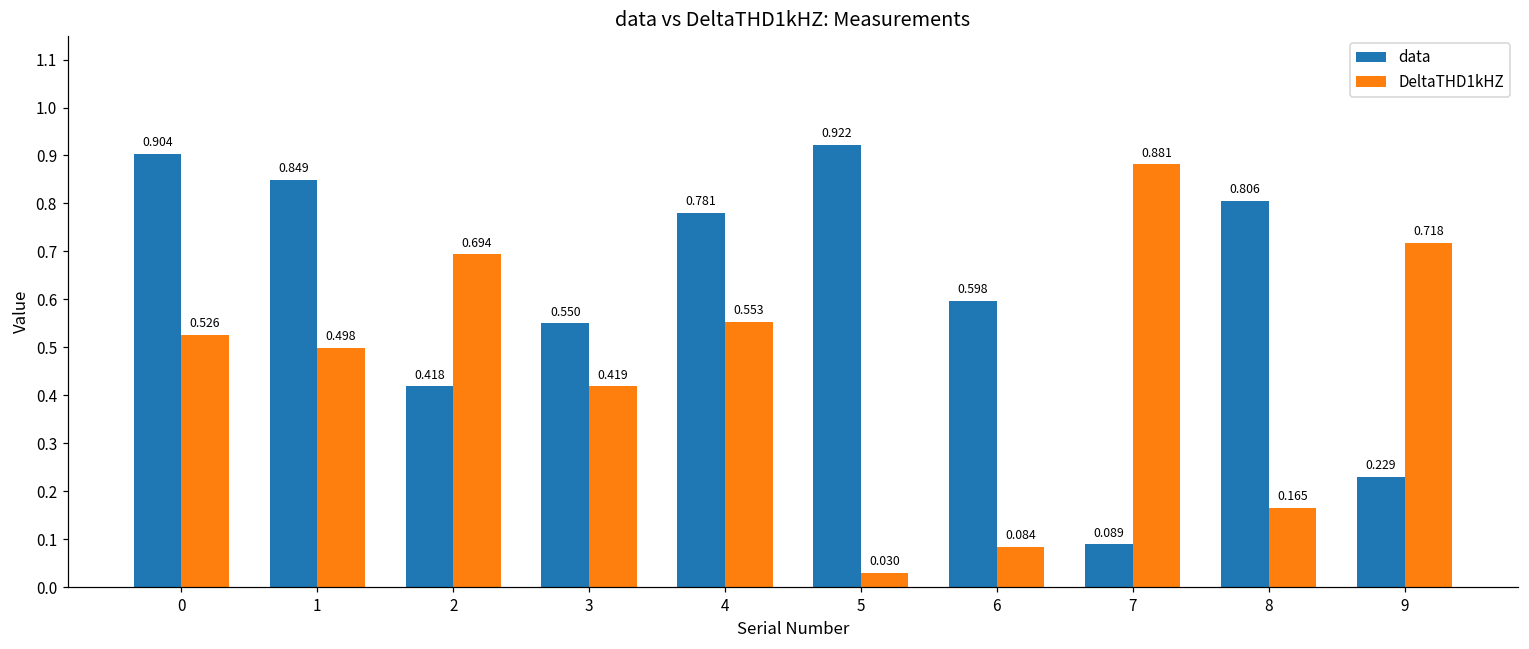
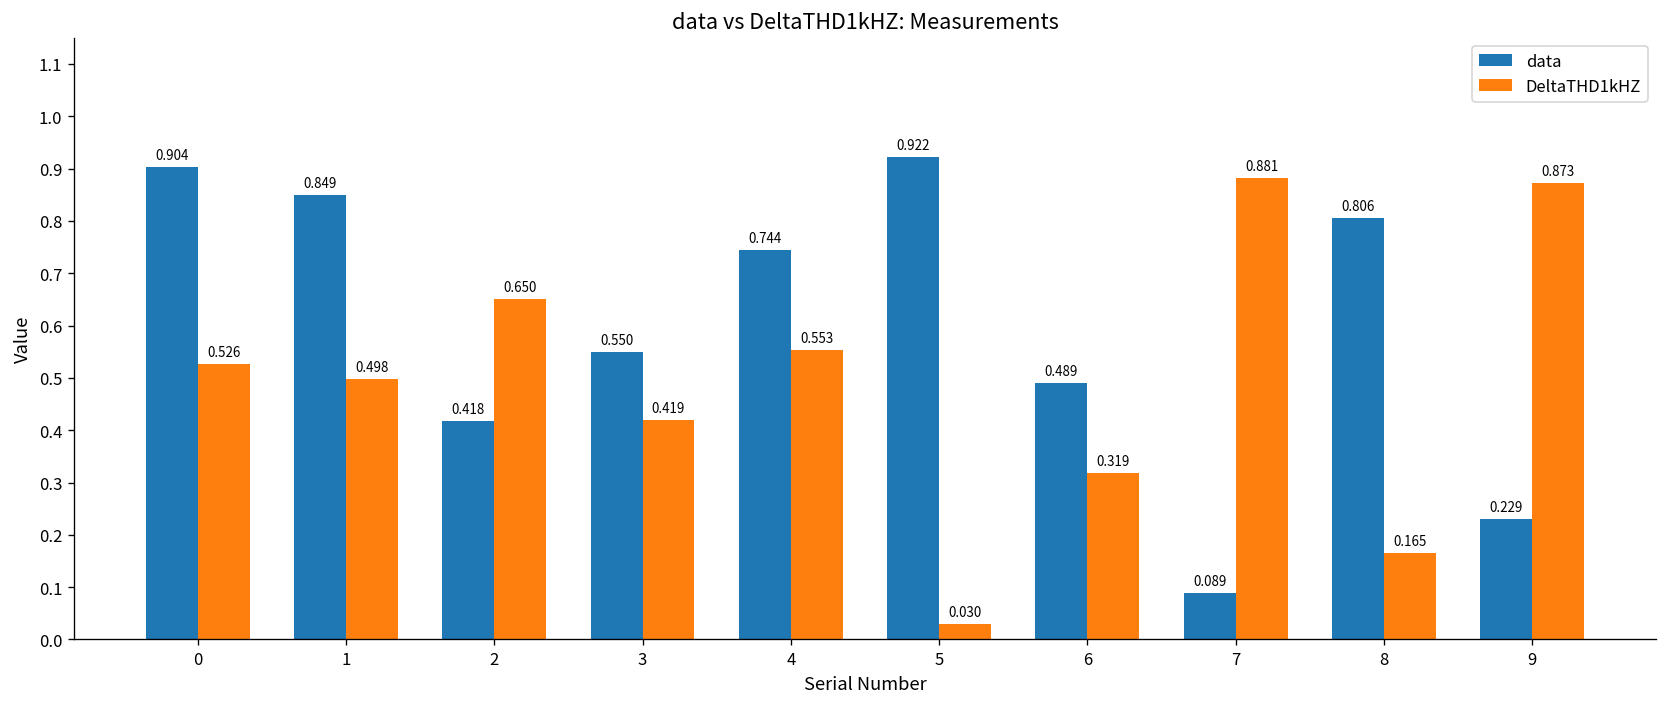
  {
    "data": {
      "0": 0.904,
      "1": 0.849,
      "2": 0.418,
      "3": 0.550,
-     "4": 0.781,
+     "4": 0.744,
      "5": 0.922,
-     "6": 0.598,
+     "6": 0.489,
      "7": 0.089,
      "8": 0.806,
      "9": 0.229
    },
    "DeltaTHD1kHZ": {
      "0": 0.526,
      "1": 0.498,
-     "2": 0.694,
+     "2": 0.650,
      "3": 0.419,
      "4": 0.553,
      "5": 0.030,
-     "6": 0.084,
+     "6": 0.319,
      "7": 0.881,
      "8": 0.165,
-     "9": 0.718
+     "9": 0.873
    }
  }
